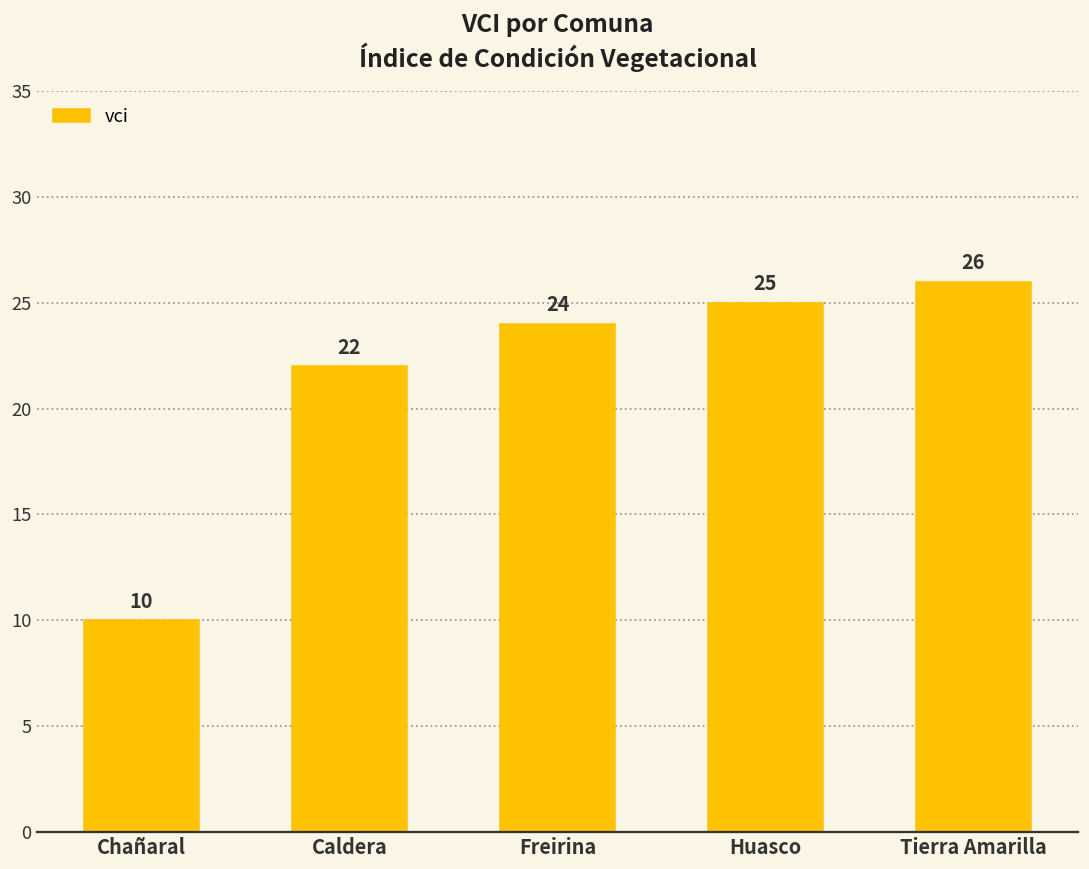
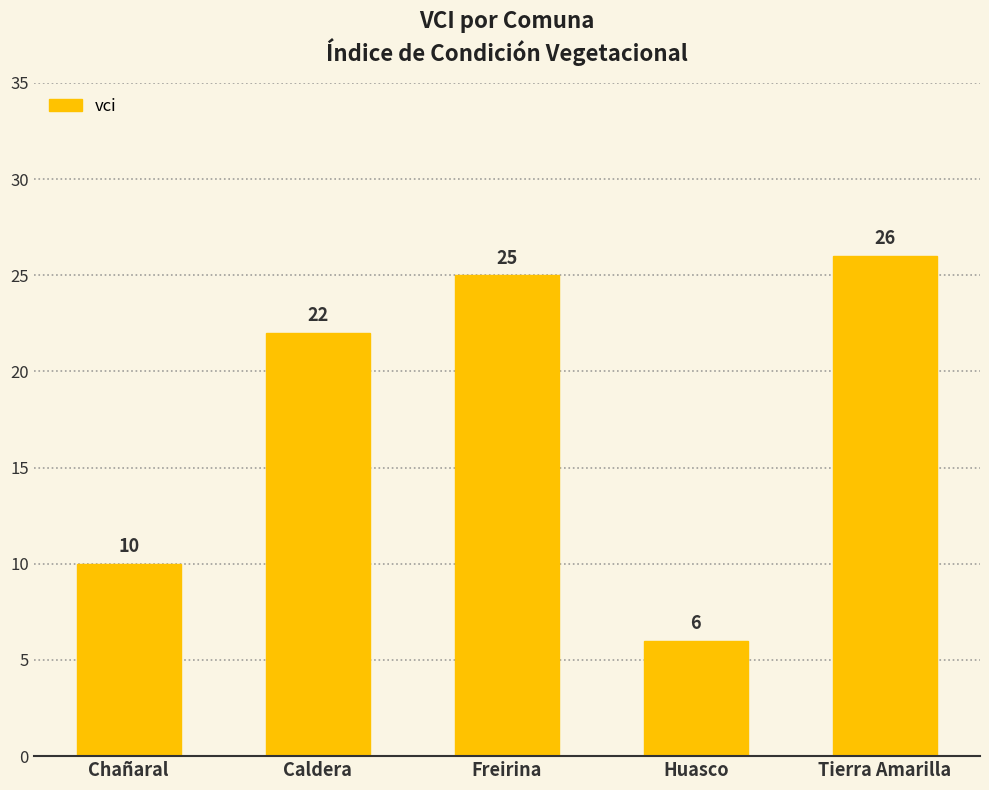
  {
    "Chañaral": 10,
    "Caldera": 22,
-   "Freirina": 24,
-   "Huasco": 25,
+   "Freirina": 25,
+   "Huasco": 6,
    "Tierra Amarilla": 26
  }
